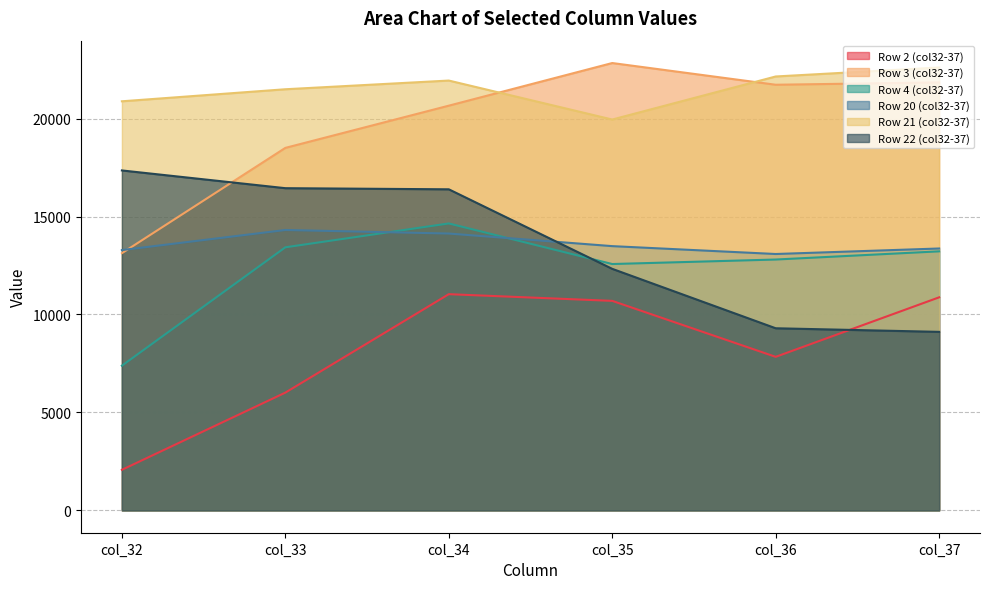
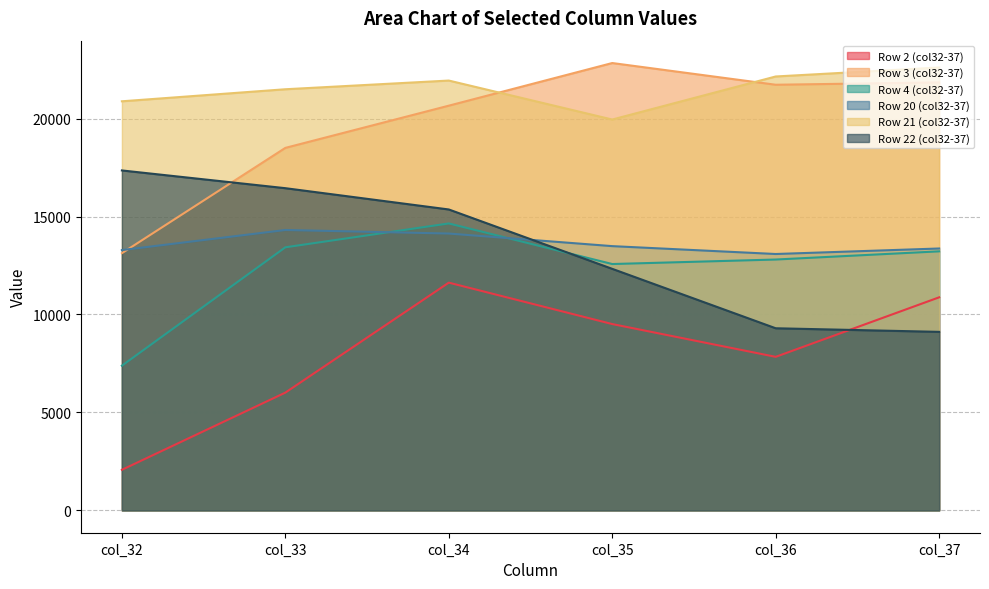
  {
    "Row 2 (col32-37)": {
      "col_32": 2100,
      "col_33": 6000,
-     "col_34": 11000,
-     "col_35": 10700,
+     "col_34": 11600,
+     "col_35": 9500,
      "col_36": 7800,
      "col_37": 10900
    },
    "Row 22 (col32-37)": {
      "col_32": 17400,
      "col_33": 16400,
-     "col_34": 16400,
+     "col_34": 15400,
      "col_35": 12300,
      "col_36": 9300,
      "col_37": 9100
    }
  }
